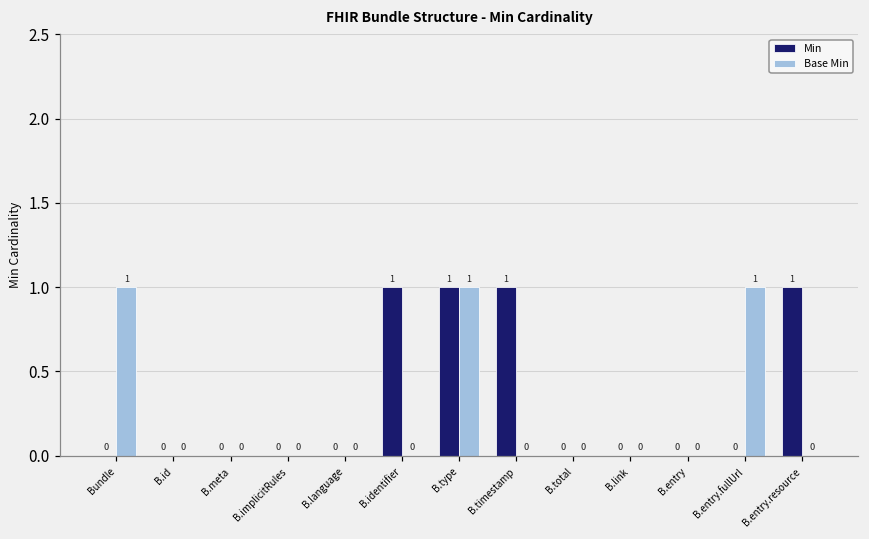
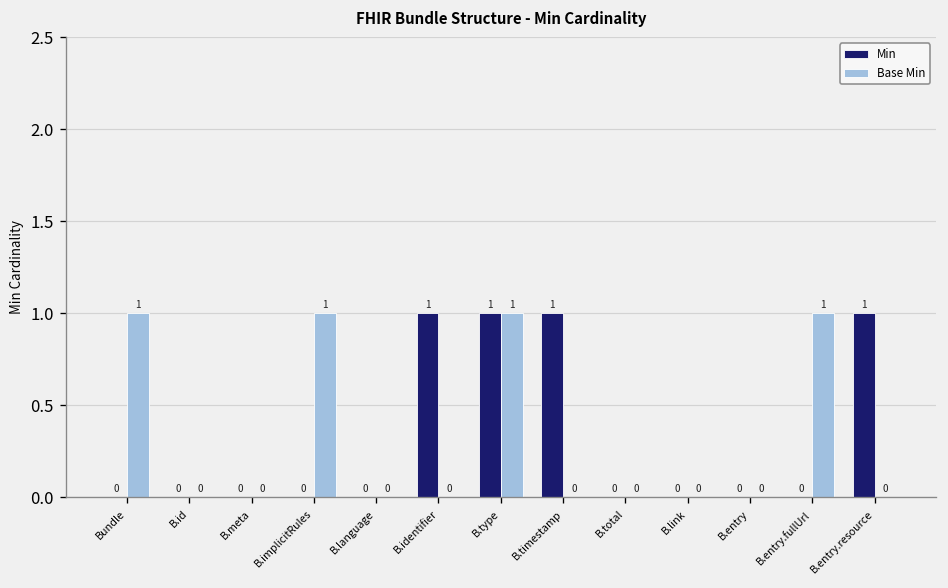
  {
    "Min": {
      "Bundle": 0,
      "B.id": 0,
      "B.meta": 0,
      "B.implicitRules": 0,
      "B.language": 0,
      "B.identifier": 1,
      "B.type": 1,
      "B.timestamp": 1,
      "B.total": 0,
      "B.link": 0,
      "B.entry": 0,
      "B.entry.fullUrl": 0,
      "B.entry.resource": 1
    },
    "Base Min": {
      "Bundle": 1,
      "B.id": 0,
      "B.meta": 0,
-     "B.implicitRules": 0,
+     "B.implicitRules": 1,
      "B.language": 0,
      "B.identifier": 0,
      "B.type": 1,
      "B.timestamp": 0,
      "B.total": 0,
      "B.link": 0,
      "B.entry": 0,
      "B.entry.fullUrl": 1,
      "B.entry.resource": 0
    }
  }
